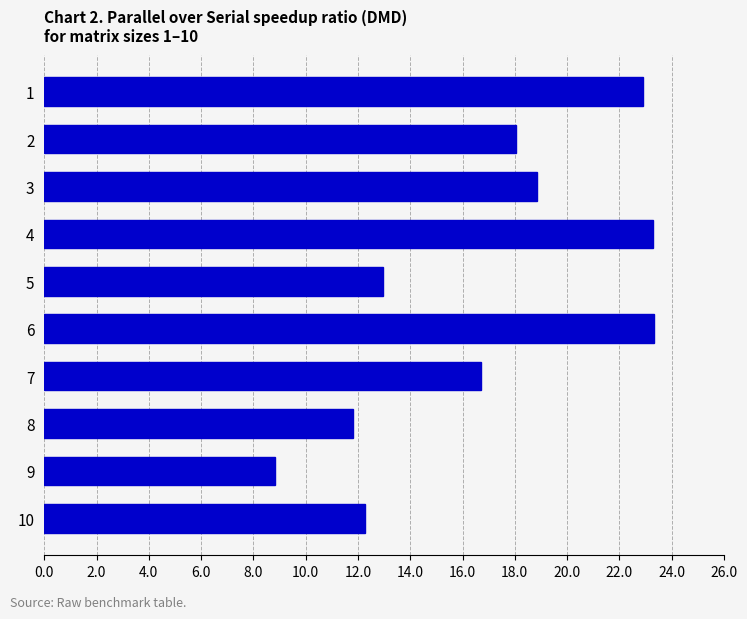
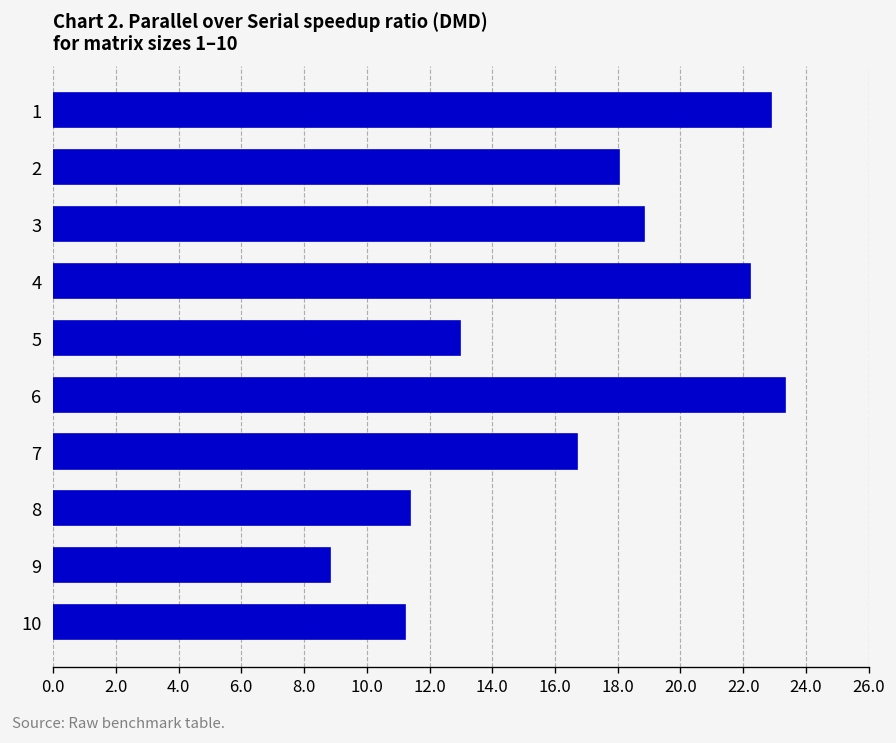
  {
    "1": 22.9,
    "2": 18.0,
    "3": 18.8,
-   "4": 23.3,
+   "4": 22.2,
    "5": 13.0,
    "6": 23.3,
    "7": 16.7,
-   "8": 11.8,
+   "8": 11.4,
    "9": 8.8,
-   "10": 12.3
+   "10": 11.2
  }
